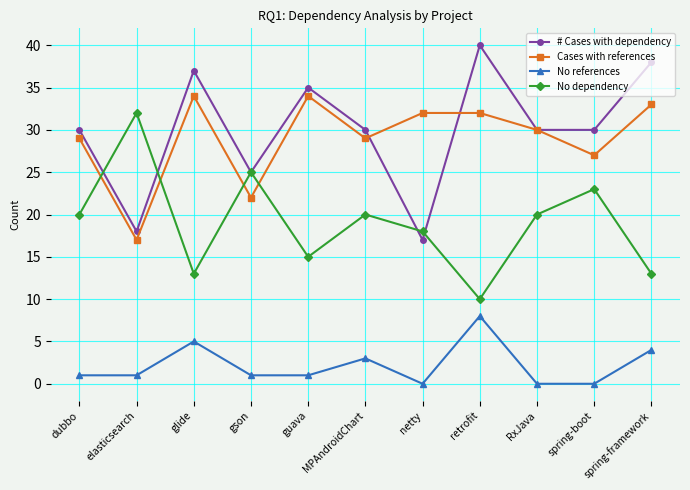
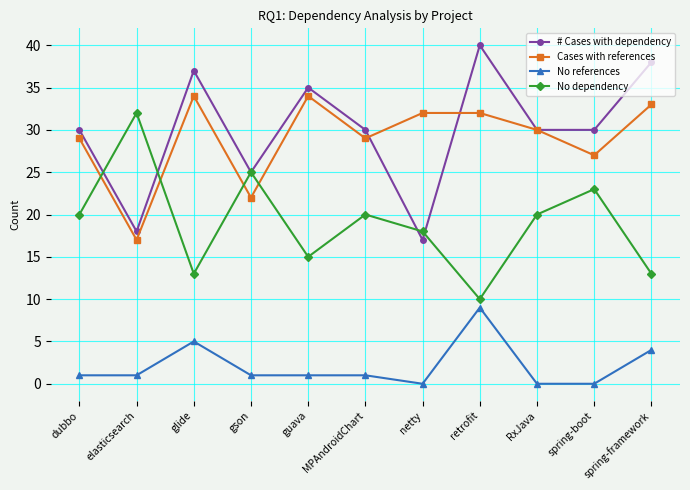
  {
    "# Cases with dependency": {
      "dubbo": 30,
      "elasticsearch": 18,
      "glide": 37,
      "guava": 35,
      "MPAndroidChart": 30,
      "netty": 17,
      "retrofit": 40,
      "spring-boot": 30
    },
    "Cases with references": {
      "dubbo": 29,
      "elasticsearch": 17,
      "glide": 34,
      "gson": 22,
      "guava": 34,
      "MPAndroidChart": 29,
      "netty": 32,
      "retrofit": 32,
      "spring-boot": 27,
      "spring-framework": 33
    },
    "No references": {
      "dubbo": 1,
      "elasticsearch": 1,
      "glide": 5,
      "gson": 1,
      "guava": 1,
-     "MPAndroidChart": 3,
+     "MPAndroidChart": 1,
      "netty": 0,
-     "retrofit": 8,
+     "retrofit": 9,
      "RxJava": 0,
      "spring-boot": 0,
      "spring-framework": 4
    },
    "No dependency": {
      "dubbo": 20,
      "elasticsearch": 32,
      "glide": 13,
      "guava": 15,
      "MPAndroidChart": 20,
      "netty": 18,
      "retrofit": 10,
      "RxJava": 20,
      "spring-boot": 23,
      "spring-framework": 13
    }
  }
